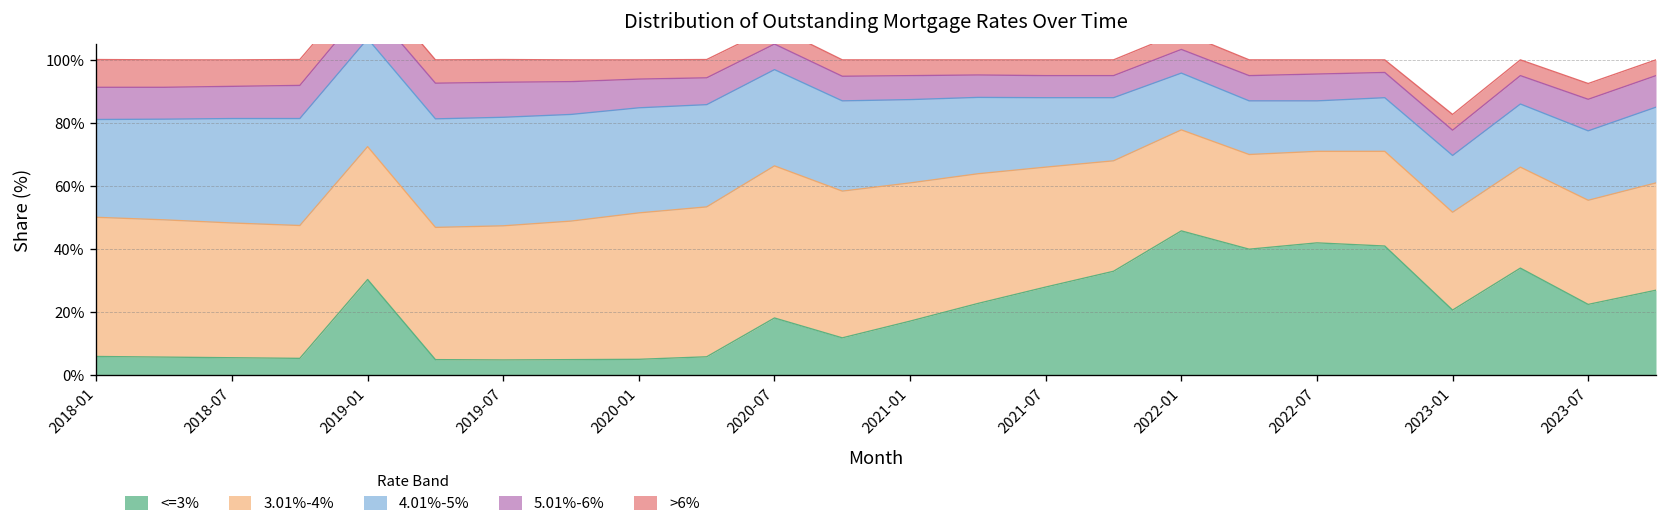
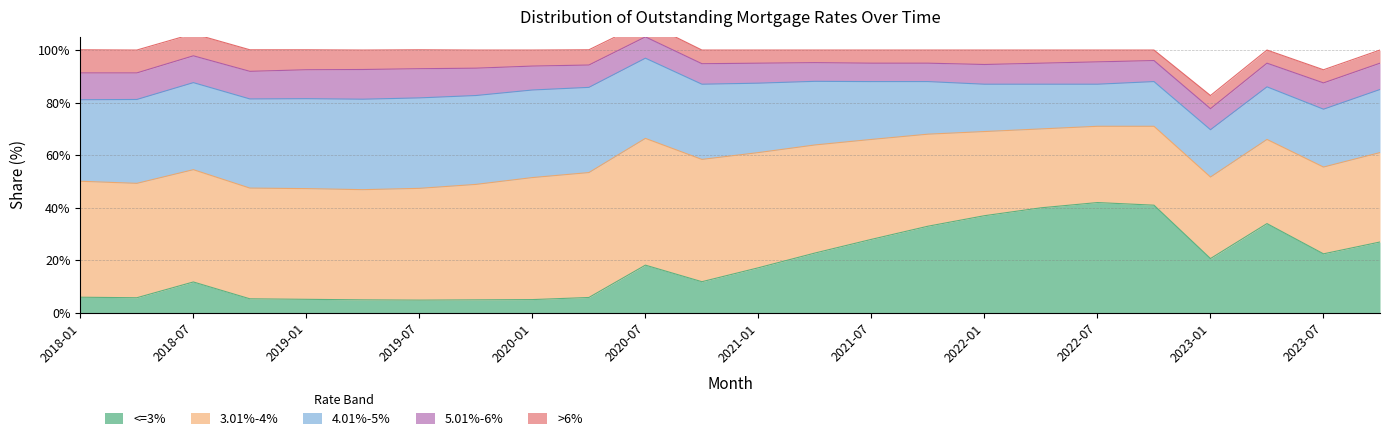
  {
    "<=3%": {
      "2018-01": "6%",
-     "2018-07": "6%",
-     "2019-01": "30%",
+     "2018-07": "12%",
+     "2019-01": "5%",
      "2019-07": "5%",
      "2020-01": "5%",
      "2020-07": "18%",
      "2021-01": "17%",
      "2021-07": "28%",
-     "2022-01": "46%",
+     "2022-01": "37%",
      "2022-07": "42%",
      "2023-01": "21%",
      "2023-07": "23%"
    },
    "3.01%-4%": {
      "2018-01": "44%",
      "2018-07": "43%",
      "2019-01": "42%",
      "2019-07": "43%",
      "2020-01": "46%",
      "2020-07": "48%",
      "2021-01": "44%",
      "2021-07": "38%",
      "2022-01": "32%",
      "2022-07": "29%",
      "2023-01": "31%",
      "2023-07": "33%"
    },
    "4.01%-5%": {
      "2018-01": "31%",
      "2018-07": "33%",
      "2019-07": "34%",
      "2020-01": "33%",
      "2020-07": "31%",
      "2021-01": "26%",
      "2021-07": "22%",
      "2022-01": "18%",
      "2022-07": "16%",
      "2023-01": "18%",
      "2023-07": "22%"
    },
    "5.01%-6%": {
      "2018-01": "10%",
      "2018-07": "10%",
      "2019-07": "11%",
      "2020-01": "9%",
      "2020-07": "8%",
      "2021-01": "8%",
      "2021-07": "7%",
      "2022-01": "8%",
      "2022-07": "9%",
      "2023-01": "8%",
      "2023-07": "10%"
    },
    ">6%": {
      "2018-01": "9%",
      "2019-07": "7%",
      "2020-01": "6%",
      "2021-01": "5%",
      "2021-07": "5%",
      "2022-07": "5%",
      "2023-01": "5%",
      "2023-07": "5%"
    }
  }
